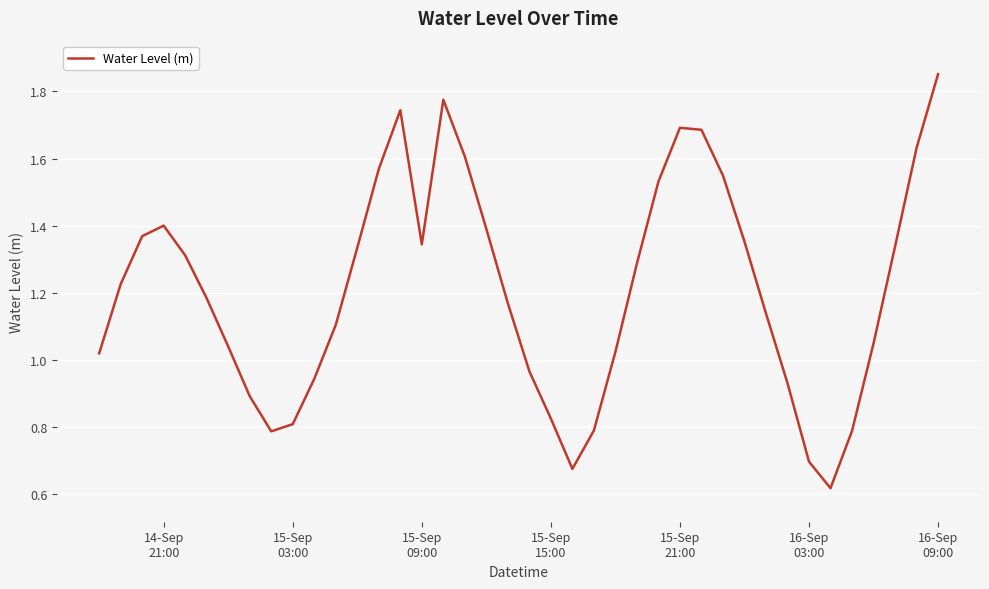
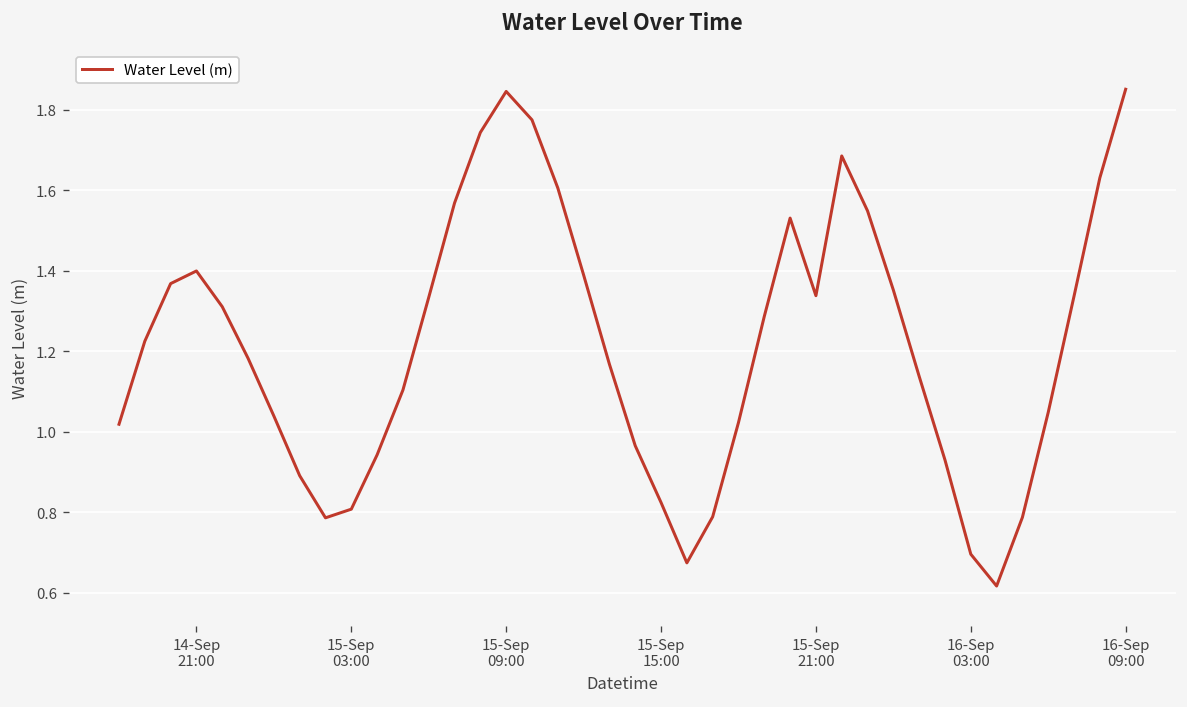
  {
    "14-Sep 21:00": 1.40,
    "15-Sep 03:00": 0.81,
-   "15-Sep 09:00": 1.34,
+   "15-Sep 09:00": 1.85,
    "15-Sep 15:00": 0.82,
-   "15-Sep 21:00": 1.69,
+   "15-Sep 21:00": 1.34,
    "16-Sep 03:00": 0.70,
    "16-Sep 09:00": 1.85
  }
